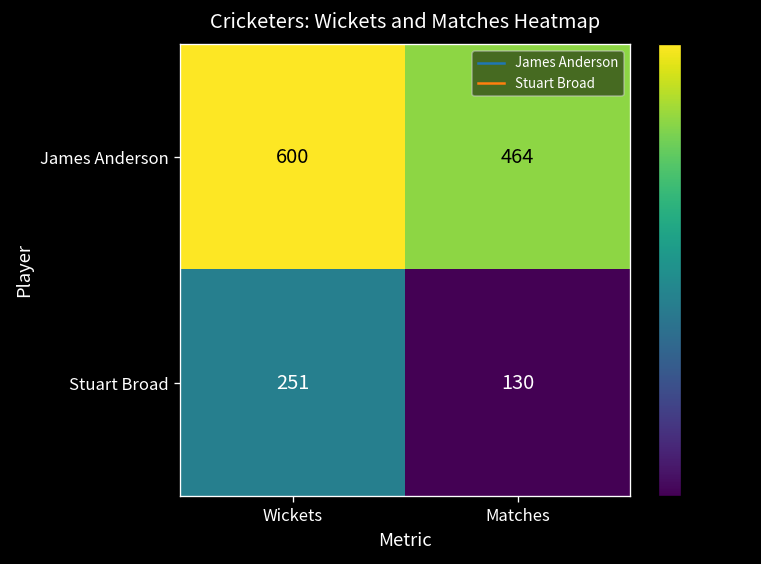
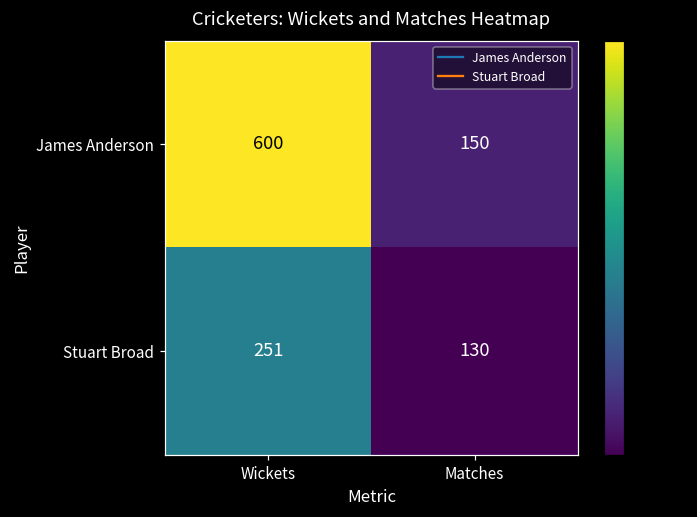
  {
    "James Anderson": {
      "Wickets": 600,
-     "Matches": 464
+     "Matches": 150
    },
    "Stuart Broad": {
      "Wickets": 251,
      "Matches": 130
    }
  }
